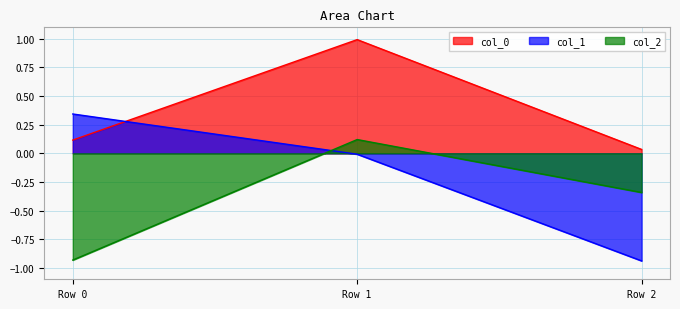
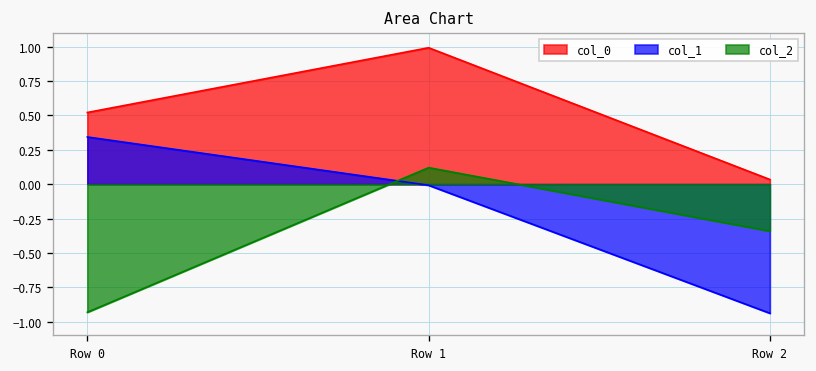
  {
    "col_0": {
-     "Row 0": 0.12,
+     "Row 0": 0.52,
      "Row 1": 0.99,
      "Row 2": 0.03
    }
  }
